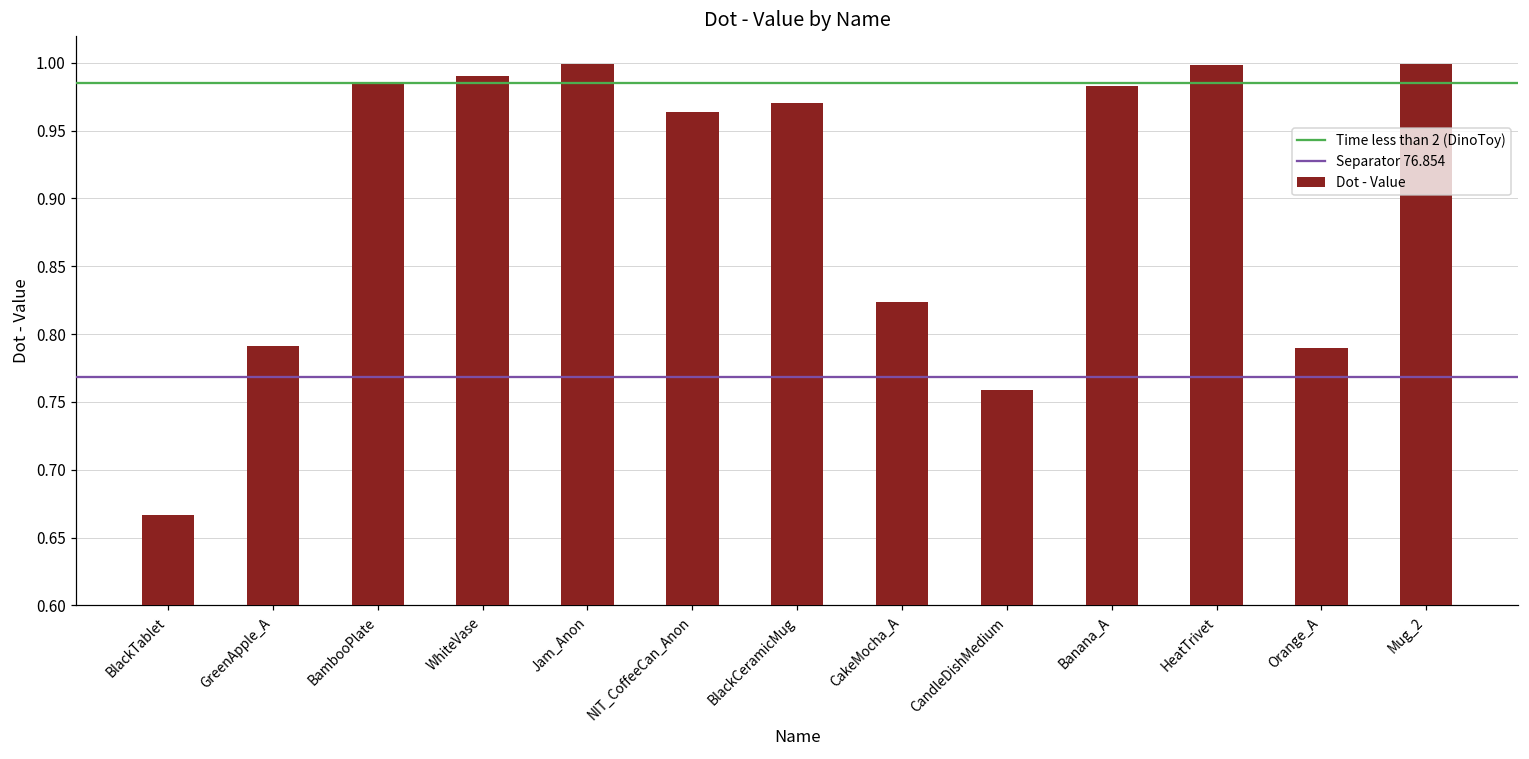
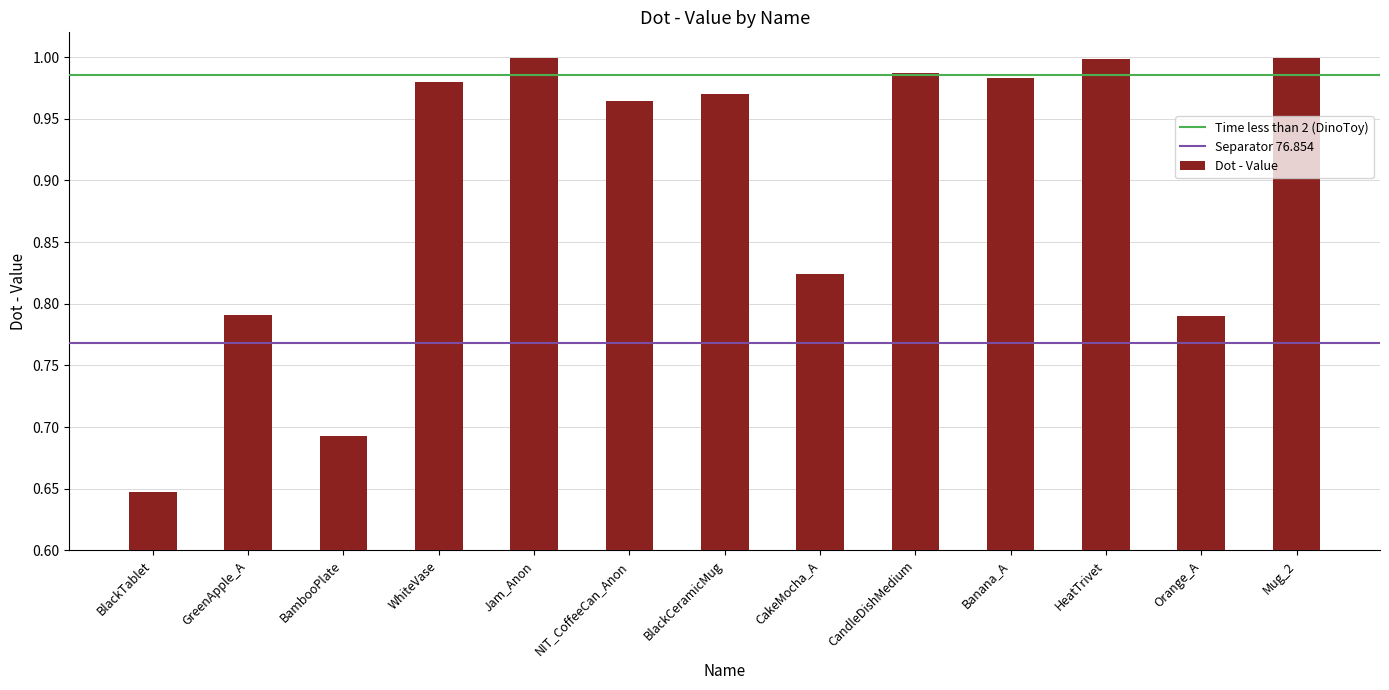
  {
-   "BlackTablet": 0.667,
+   "BlackTablet": 0.647,
    "GreenApple_A": 0.791,
-   "BambooPlate": 0.984,
-   "WhiteVase": 0.99,
+   "BambooPlate": 0.693,
+   "WhiteVase": 0.98,
    "Jam_Anon": 0.999,
    "NIT_CoffeeCan_Anon": 0.964,
    "BlackCeramicMug": 0.970,
    "CakeMocha_A": 0.824,
-   "CandleDishMedium": 0.759,
+   "CandleDishMedium": 0.987,
    "Banana_A": 0.983,
    "HeatTrivet": 0.998,
    "Orange_A": 0.790,
    "Mug_2": 0.999
  }
